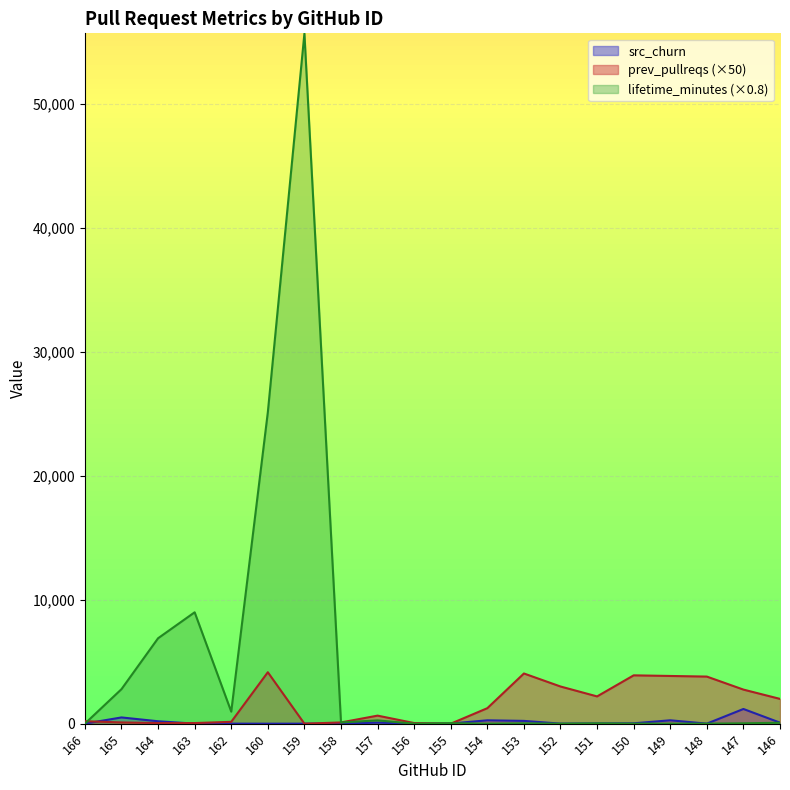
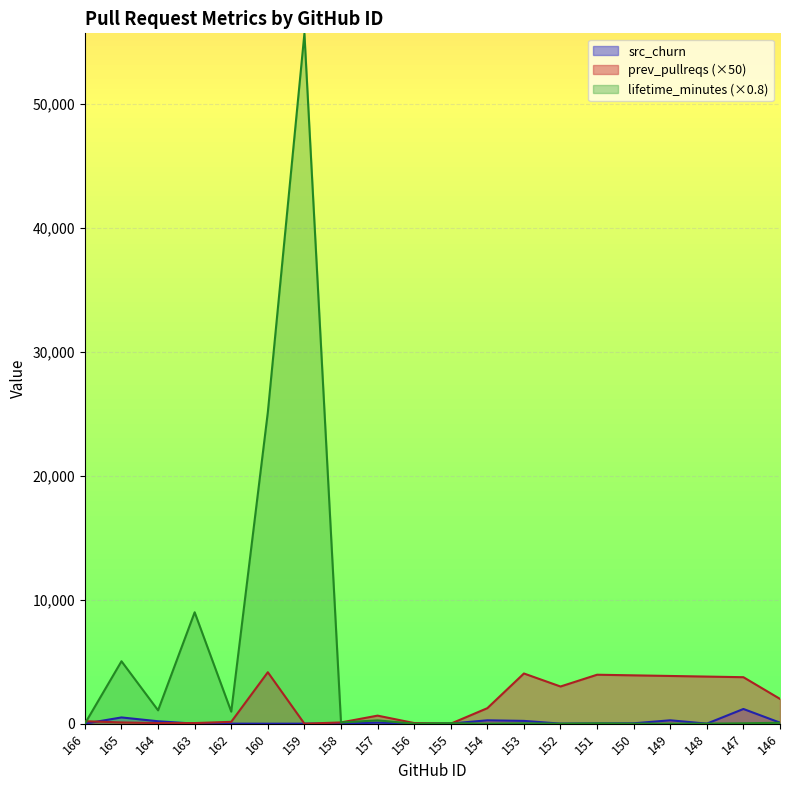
  {
    "src_churn": {
      "165": "500",
      "160": "0",
      "154": "300",
      "149": "300",
      "147": "1,200"
    },
    "prev_pullreqs (×50)": {
      "165": "100",
      "160": "4,200",
      "157": "700",
      "154": "1,300",
      "153": "4,100",
      "152": "3,000",
-     "151": "2,200",
+     "151": "4,000",
      "150": "3,900",
      "149": "3,900",
      "148": "3,800",
-     "147": "2,800",
+     "147": "3,800",
      "146": "2,000"
    },
    "lifetime_minutes (×0.8)": {
-     "165": "2,800",
-     "164": "6,900",
+     "165": "5,000",
+     "164": "1,100",
      "163": "9,000",
      "162": "1,000",
      "160": "25,100",
      "159": "55,700",
      "154": "0",
      "149": "0",
      "147": "0"
    }
  }
